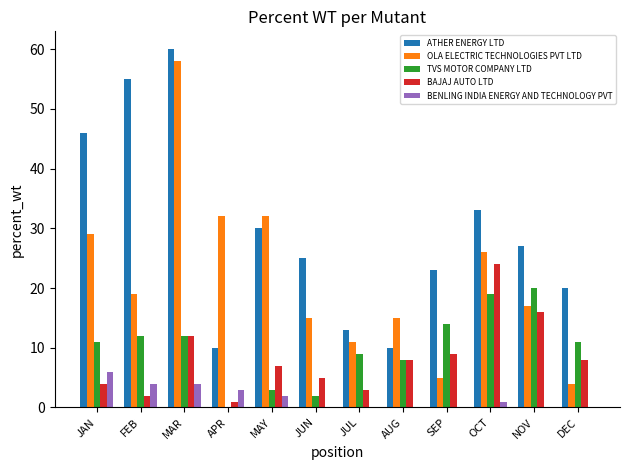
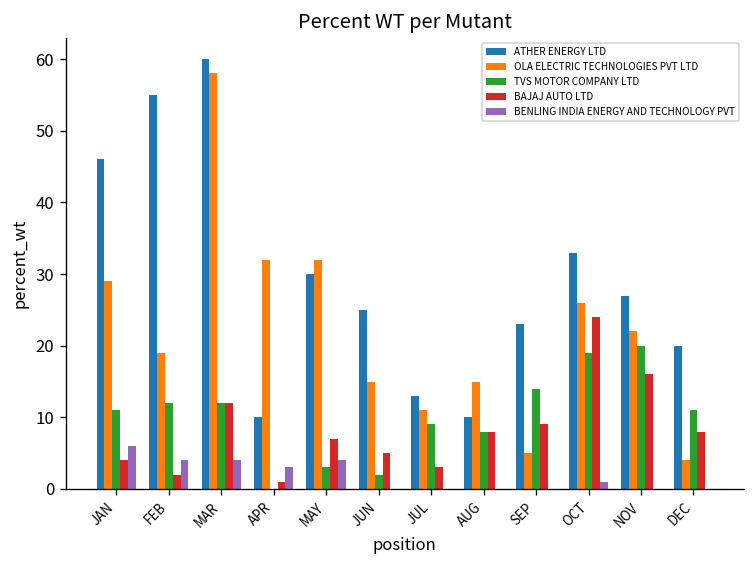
  {
    "ATHER ENERGY LTD": {
      "JAN": 46,
      "FEB": 55,
      "MAR": 60,
      "APR": 10,
      "MAY": 30,
      "JUN": 25,
      "JUL": 13,
      "AUG": 10,
      "SEP": 23,
      "OCT": 33,
      "NOV": 27,
      "DEC": 20
    },
    "OLA ELECTRIC TECHNOLOGIES PVT LTD": {
      "JAN": 29,
      "FEB": 19,
      "MAR": 58,
      "APR": 32,
      "MAY": 32,
      "JUN": 15,
      "JUL": 11,
      "AUG": 15,
      "SEP": 5,
      "OCT": 26,
-     "NOV": 17,
+     "NOV": 22,
      "DEC": 4
    },
    "TVS MOTOR COMPANY LTD": {
      "JAN": 11,
      "FEB": 12,
      "MAR": 12,
      "APR": 0,
      "MAY": 3,
      "JUN": 2,
      "JUL": 9,
      "AUG": 8,
      "SEP": 14,
      "OCT": 19,
      "NOV": 20,
      "DEC": 11
    },
    "BAJAJ AUTO LTD": {
      "JAN": 4,
      "FEB": 2,
      "MAR": 12,
      "APR": 1,
      "MAY": 7,
      "JUN": 5,
      "JUL": 3,
      "AUG": 8,
      "SEP": 9,
      "OCT": 24,
      "NOV": 16,
      "DEC": 8
    },
    "BENLING INDIA ENERGY AND TECHNOLOGY PVT": {
      "JAN": 6,
      "FEB": 4,
      "MAR": 4,
      "APR": 3,
-     "MAY": 2,
+     "MAY": 4,
      "JUN": 0,
      "JUL": 0,
      "AUG": 0,
      "SEP": 0,
      "OCT": 1,
      "NOV": 0,
      "DEC": 0
    }
  }
